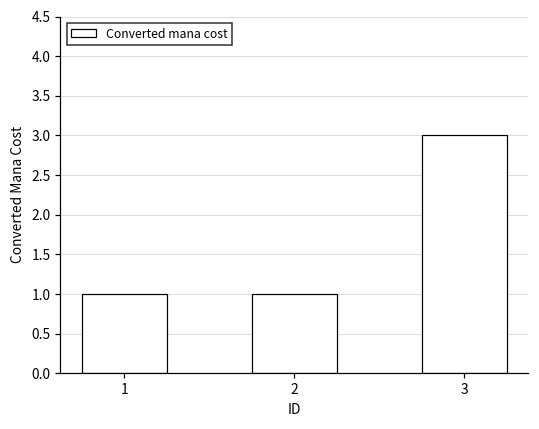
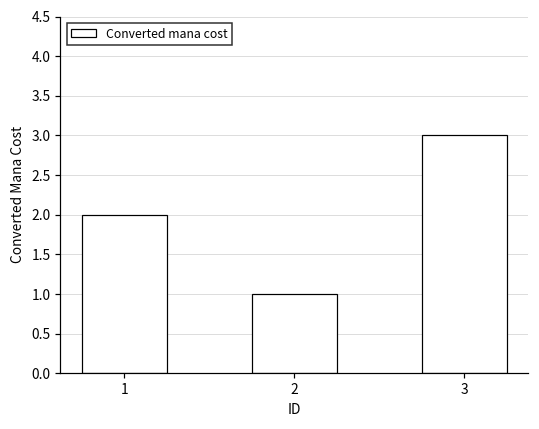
  {
-   "1": 1,
+   "1": 2,
    "2": 1,
    "3": 3
  }
